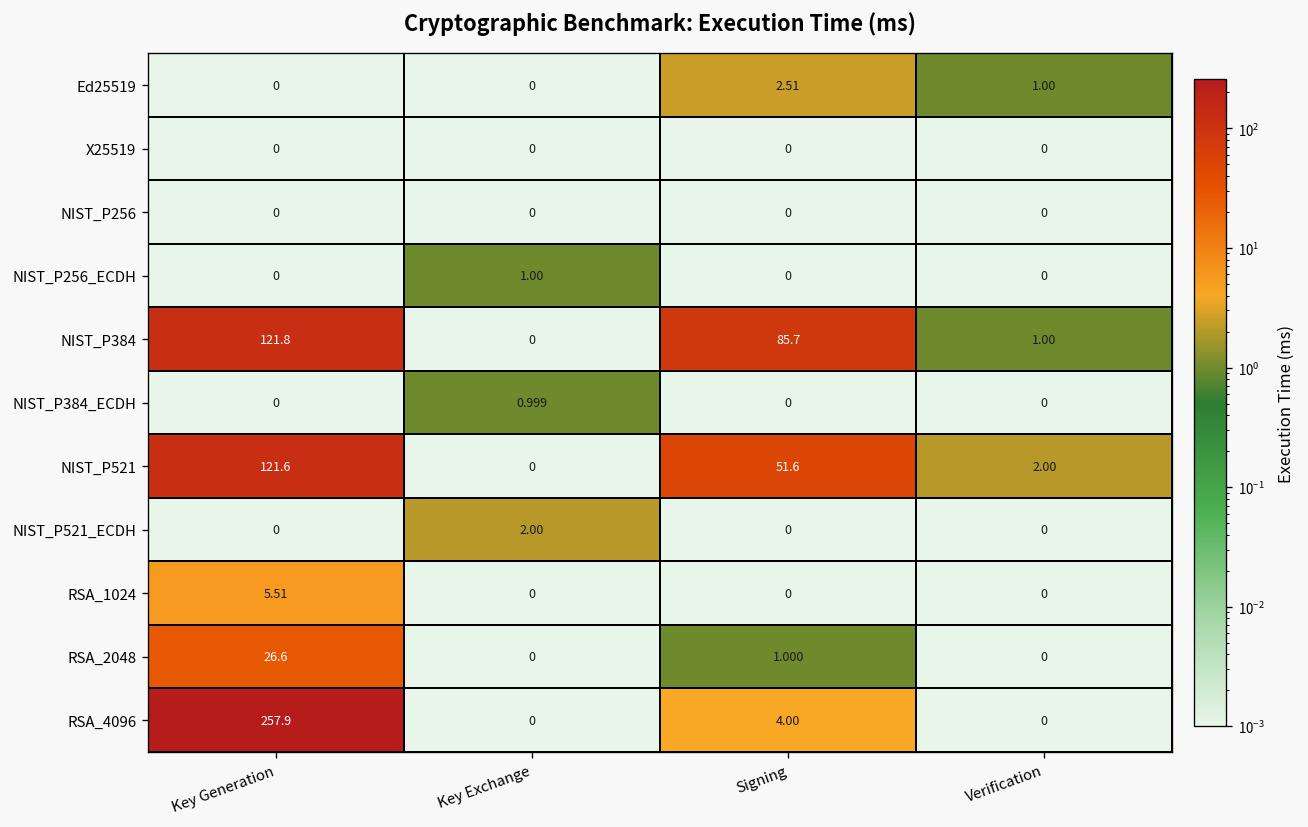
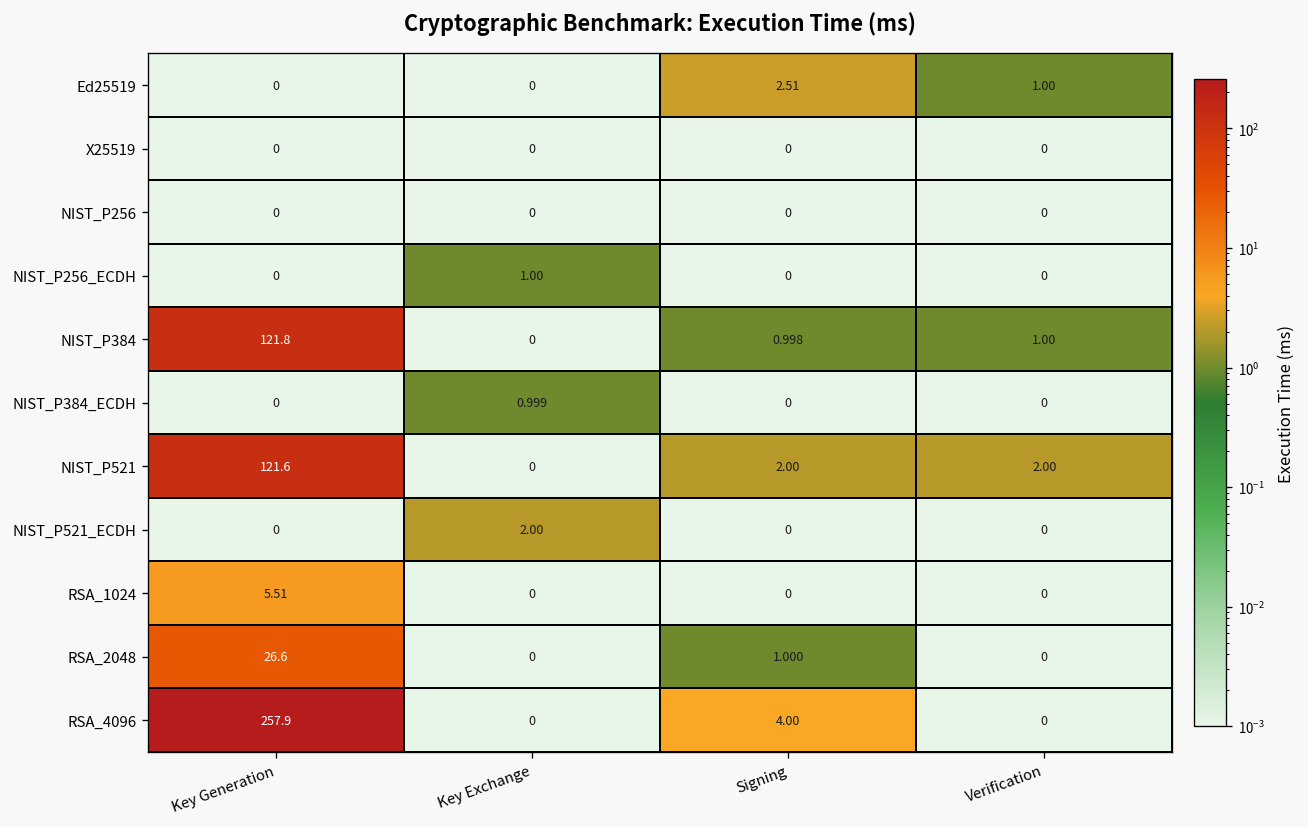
  {
    "Ed25519": {
      "Key Generation": 0,
      "Key Exchange": 0,
      "Signing": 2.51,
      "Verification": 1.00
    },
    "X25519": {
      "Key Generation": 0,
      "Key Exchange": 0,
      "Signing": 0,
      "Verification": 0
    },
    "NIST_P256": {
      "Key Generation": 0,
      "Key Exchange": 0,
      "Signing": 0,
      "Verification": 0
    },
    "NIST_P256_ECDH": {
      "Key Generation": 0,
      "Key Exchange": 1.00,
      "Signing": 0,
      "Verification": 0
    },
    "NIST_P384": {
      "Key Generation": 121.8,
      "Key Exchange": 0,
-     "Signing": 85.7,
+     "Signing": 0.998,
      "Verification": 1.00
    },
    "NIST_P384_ECDH": {
      "Key Generation": 0,
      "Key Exchange": 0.999,
      "Signing": 0,
      "Verification": 0
    },
    "NIST_P521": {
      "Key Generation": 121.6,
      "Key Exchange": 0,
-     "Signing": 51.6,
+     "Signing": 2.00,
      "Verification": 2.00
    },
    "NIST_P521_ECDH": {
      "Key Generation": 0,
      "Key Exchange": 2.00,
      "Signing": 0,
      "Verification": 0
    },
    "RSA_1024": {
      "Key Generation": 5.51,
      "Key Exchange": 0,
      "Signing": 0,
      "Verification": 0
    },
    "RSA_2048": {
      "Key Generation": 26.6,
      "Key Exchange": 0,
      "Signing": 1.000,
      "Verification": 0
    },
    "RSA_4096": {
      "Key Generation": 257.9,
      "Key Exchange": 0,
      "Signing": 4.00,
      "Verification": 0
    }
  }
